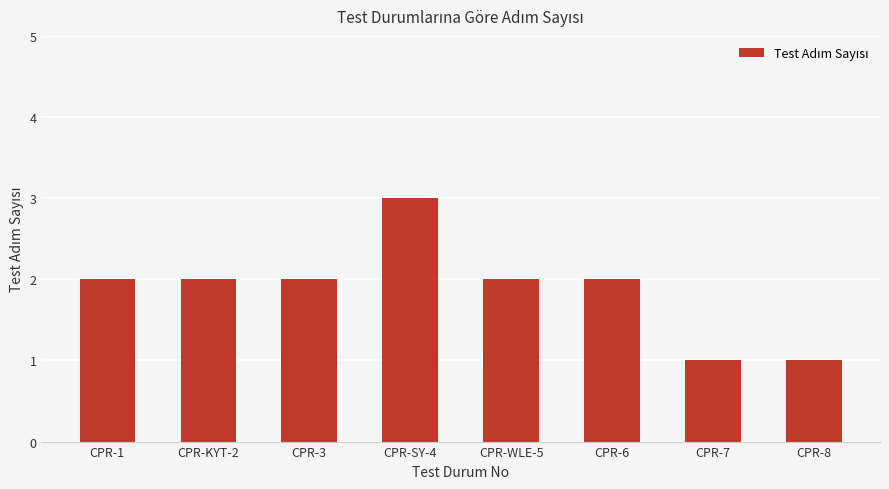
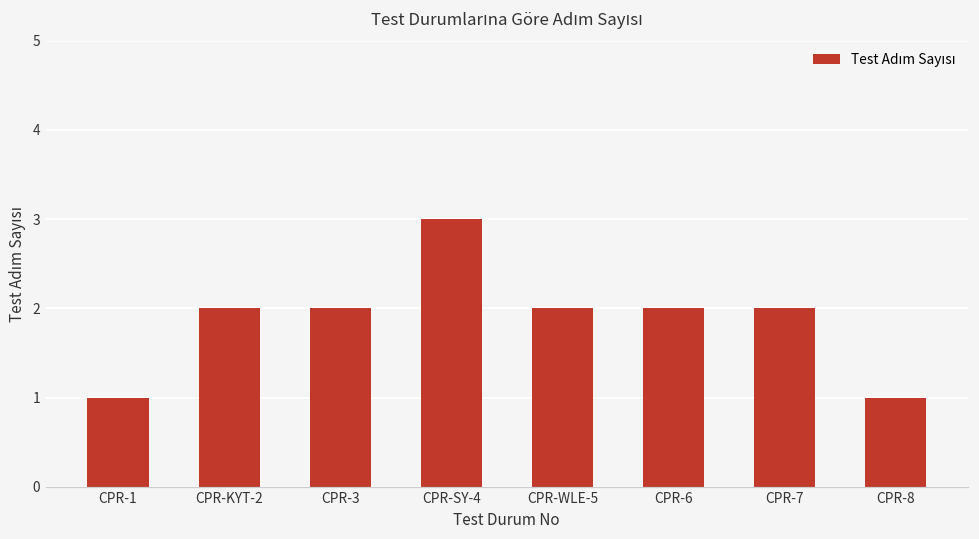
  {
-   "CPR-1": 2,
+   "CPR-1": 1,
    "CPR-KYT-2": 2,
    "CPR-3": 2,
    "CPR-SY-4": 3,
    "CPR-WLE-5": 2,
    "CPR-6": 2,
-   "CPR-7": 1,
+   "CPR-7": 2,
    "CPR-8": 1
  }
